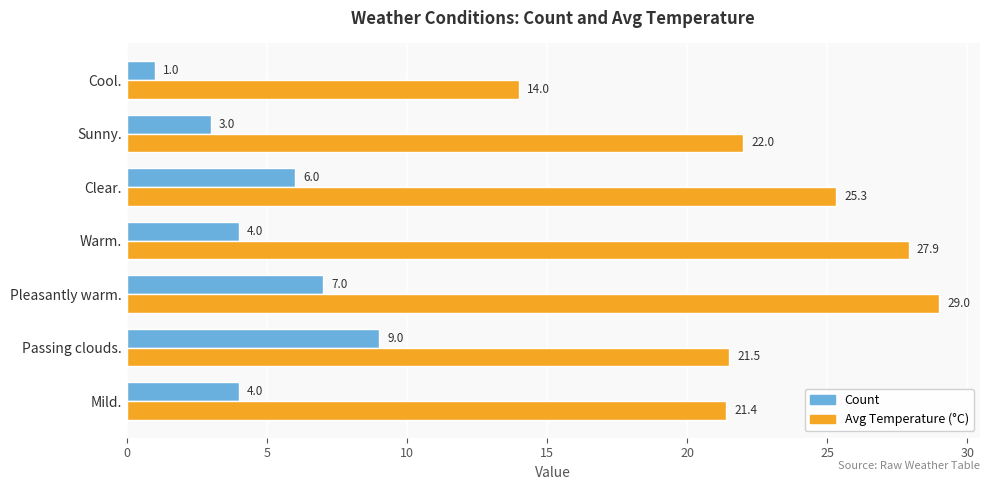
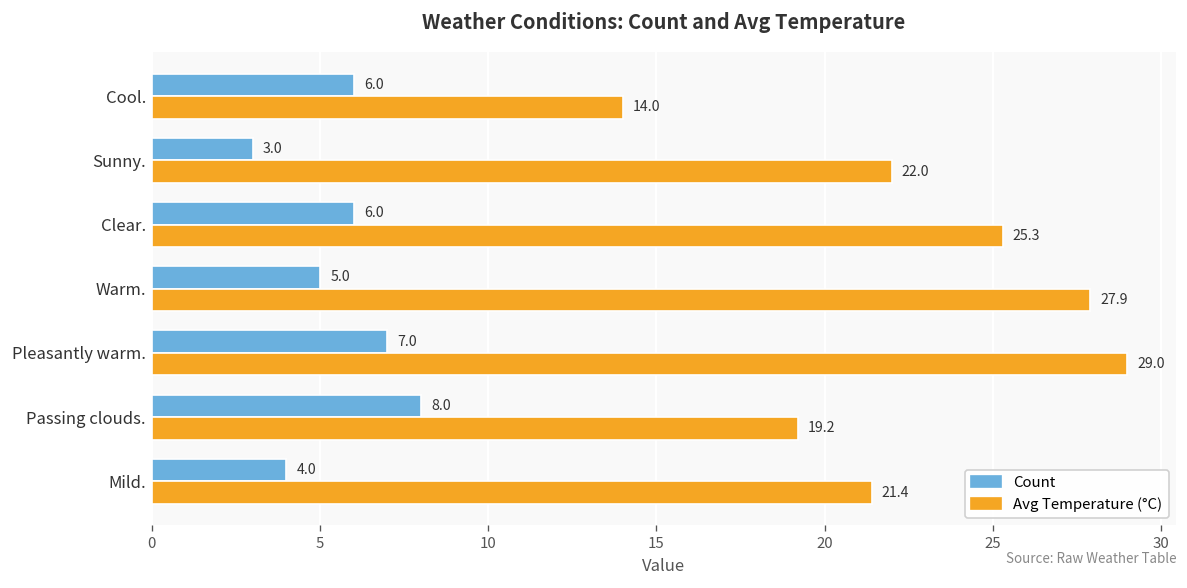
  {
    "Count": {
-     "Cool.": 1.0,
+     "Cool.": 6.0,
      "Sunny.": 3.0,
      "Clear.": 6.0,
-     "Warm.": 4.0,
+     "Warm.": 5.0,
      "Pleasantly warm.": 7.0,
-     "Passing clouds.": 9.0,
+     "Passing clouds.": 8.0,
      "Mild.": 4.0
    },
    "Avg Temperature (°C)": {
      "Cool.": 14.0,
      "Sunny.": 22.0,
      "Clear.": 25.3,
      "Warm.": 27.9,
      "Pleasantly warm.": 29.0,
-     "Passing clouds.": 21.5,
+     "Passing clouds.": 19.2,
      "Mild.": 21.4
    }
  }
